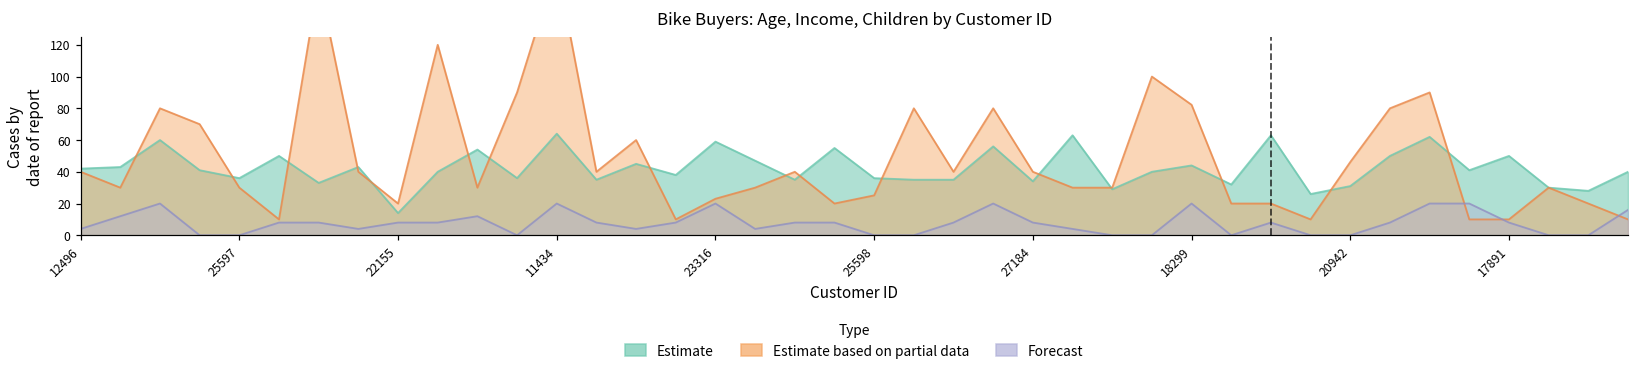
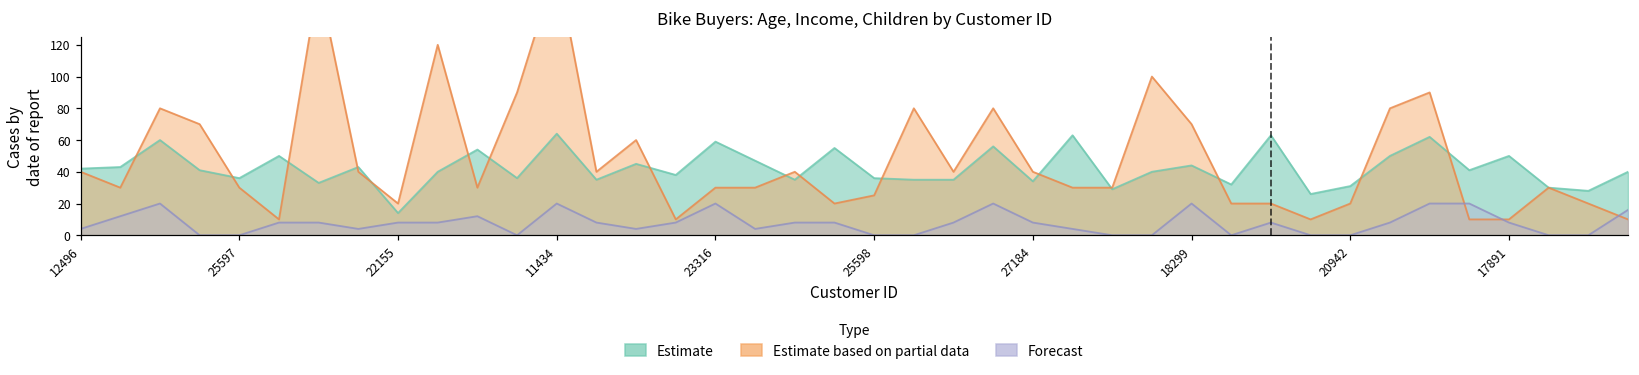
  {
    "Estimate": {
      "12496": 42,
      "25597": 36,
      "22155": 14,
      "11434": 64,
      "23316": 59,
      "25598": 36,
      "27184": 34,
      "18299": 44,
      "20942": 31,
      "17891": 50
    },
    "Estimate based on partial data": {
      "12496": 40,
      "25597": 30,
      "22155": 20,
-     "23316": 23,
+     "23316": 30,
      "25598": 25,
      "27184": 40,
-     "18299": 82,
-     "20942": 46,
+     "18299": 70,
+     "20942": 20,
      "17891": 10
    },
    "Forecast": {
      "12496": 4,
      "25597": 0,
      "22155": 8,
      "11434": 20,
      "23316": 20,
      "25598": 0,
      "27184": 8,
      "18299": 20,
      "20942": 0,
      "17891": 8
    }
  }
